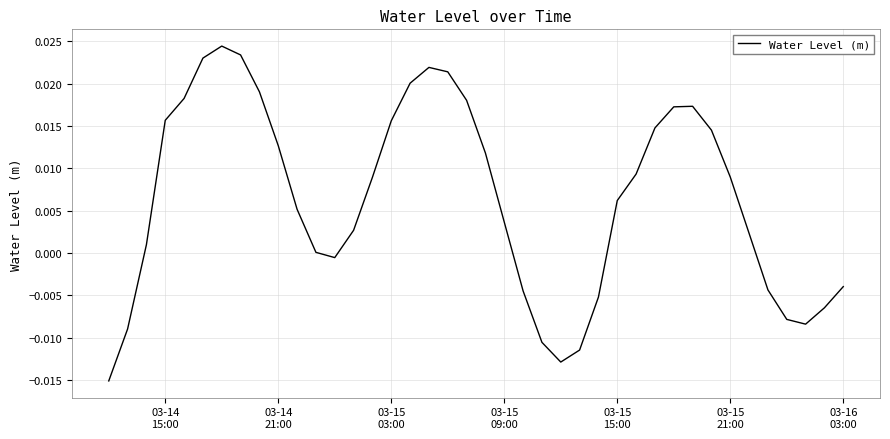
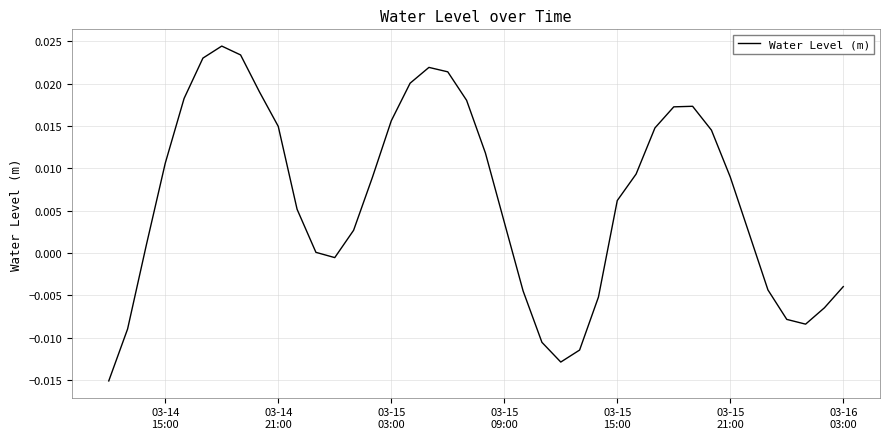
  {
-   "03-14 15:00": 0.016,
-   "03-14 21:00": 0.013,
+   "03-14 15:00": 0.011,
+   "03-14 21:00": 0.015,
    "03-15 03:00": 0.016,
    "03-15 09:00": 0.004,
    "03-15 15:00": 0.006,
    "03-15 21:00": 0.009,
    "03-16 03:00": -0.004
  }
